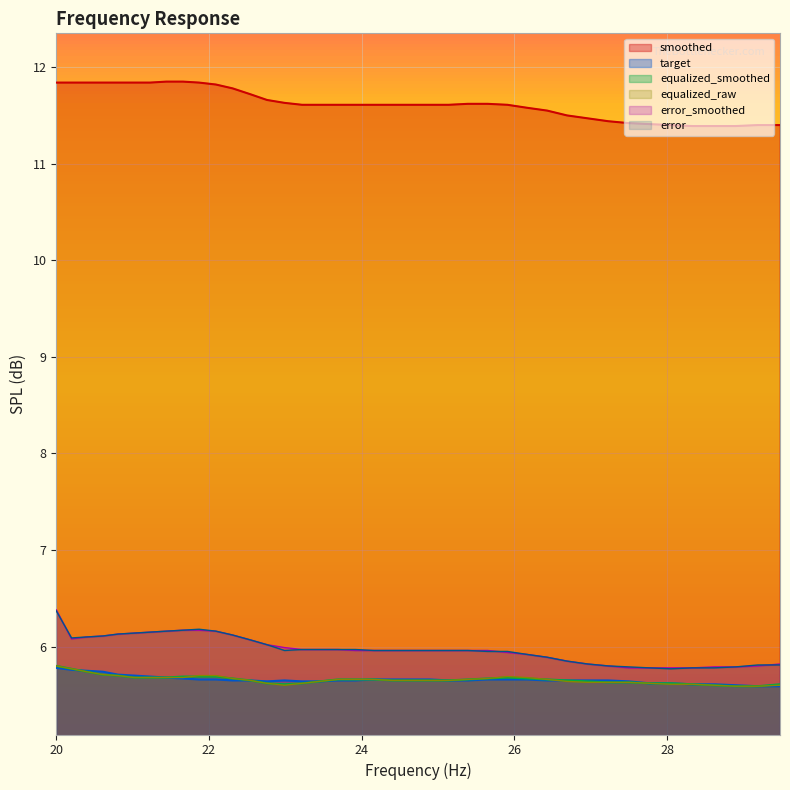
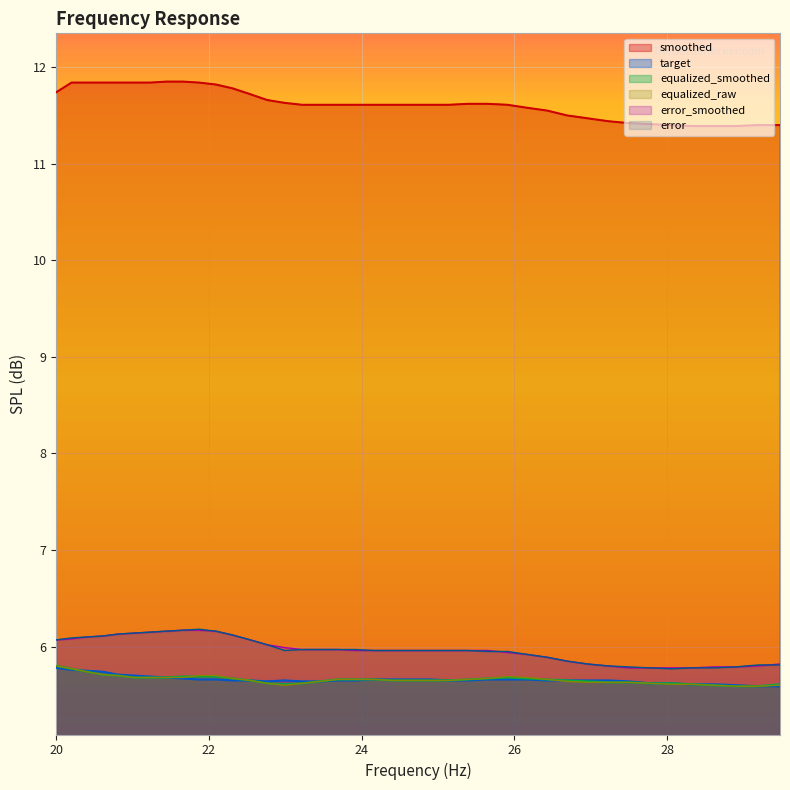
  {
    "smoothed": {
-     "20": 11.8
+     "20": 11.7
    },
    "error_smoothed": {
-     "20": 6.4
+     "20": 6.1
    },
    "error": {
-     "20": 6.4
+     "20": 6.1
    }
  }
